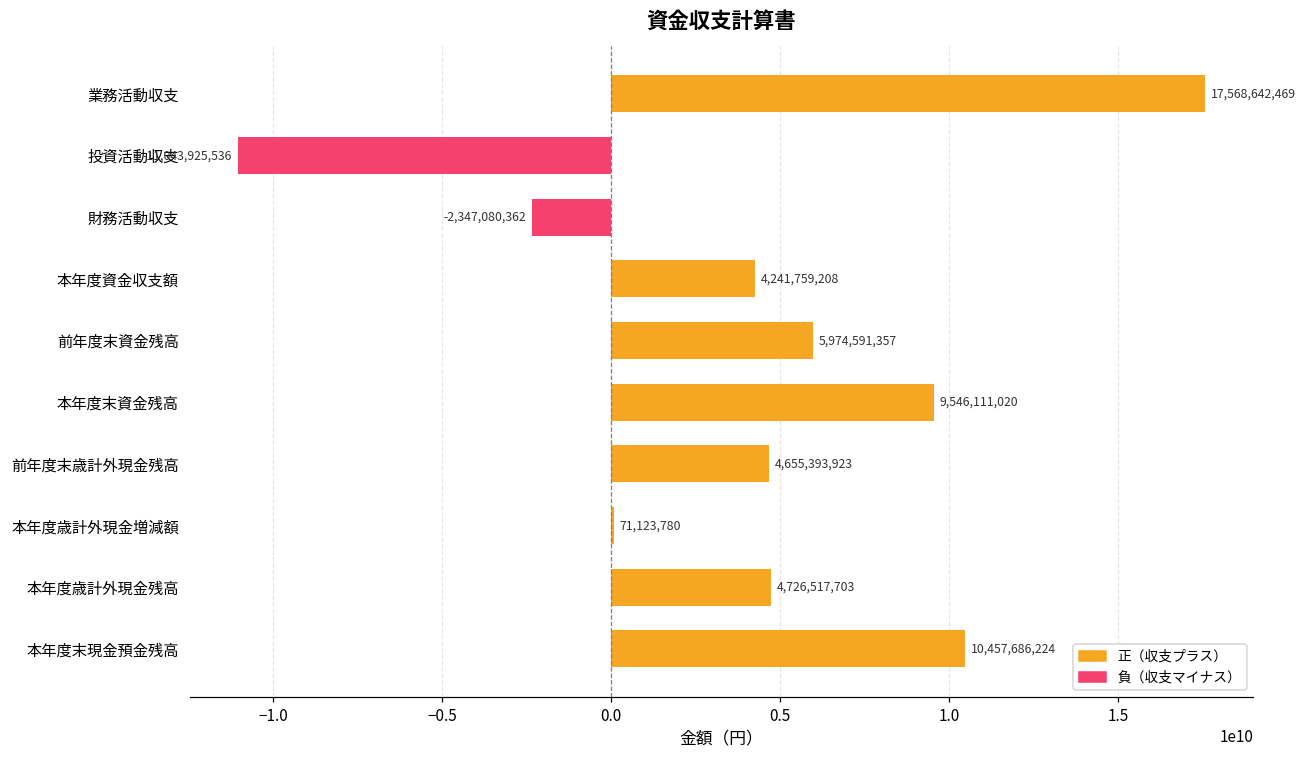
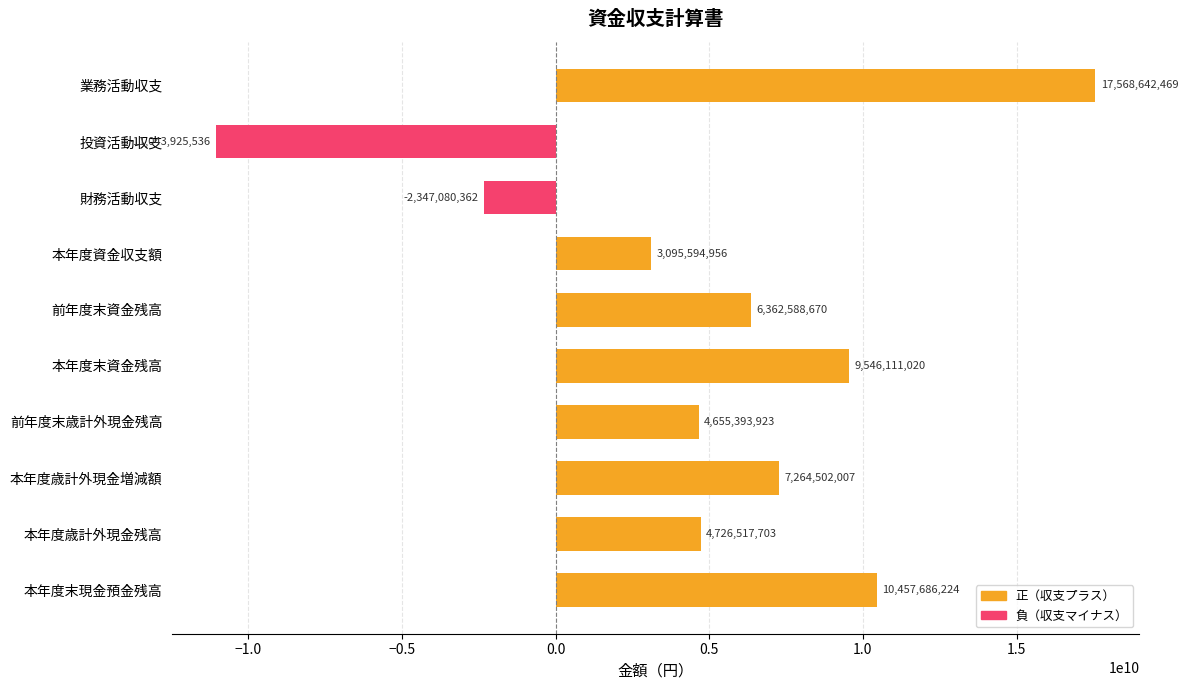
  {
    "業務活動収支": "17,568,642,469",
    "投資活動収支": "-11,043,925,536",
    "財務活動収支": "-2,347,080,362",
-   "本年度資金収支額": "4,241,759,208",
-   "前年度末資金残高": "5,974,591,357",
+   "本年度資金収支額": "3,095,594,956",
+   "前年度末資金残高": "6,362,588,670",
    "本年度末資金残高": "9,546,111,020",
    "前年度末歳計外現金残高": "4,655,393,923",
-   "本年度歳計外現金増減額": "71,123,780",
+   "本年度歳計外現金増減額": "7,264,502,007",
    "本年度歳計外現金残高": "4,726,517,703",
    "本年度末現金預金残高": "10,457,686,224"
  }
